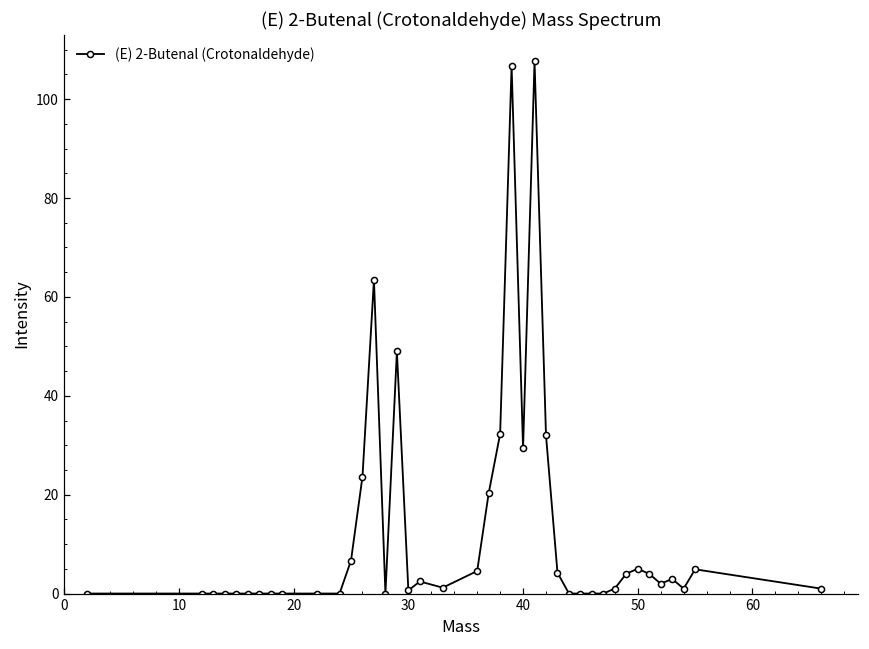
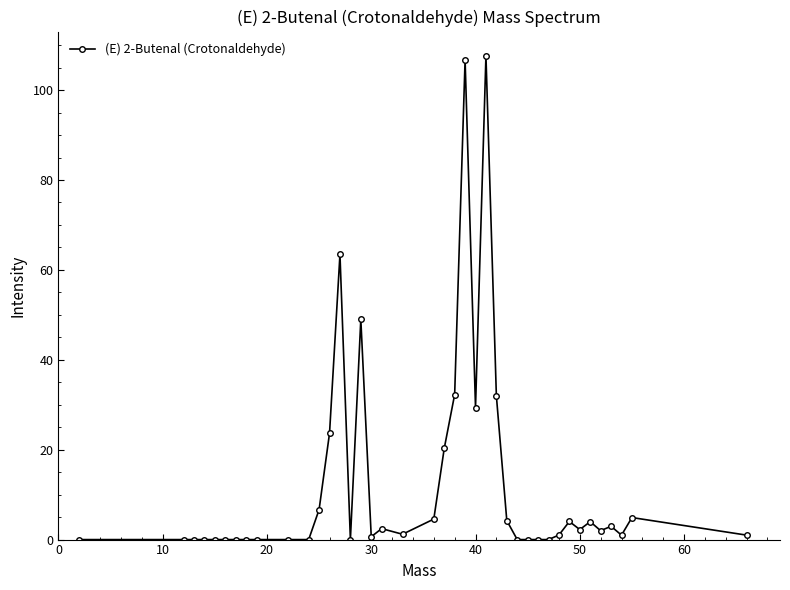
  {
    "30": 1,
    "40": 29,
-   "50": 5
+   "50": 2
  }
